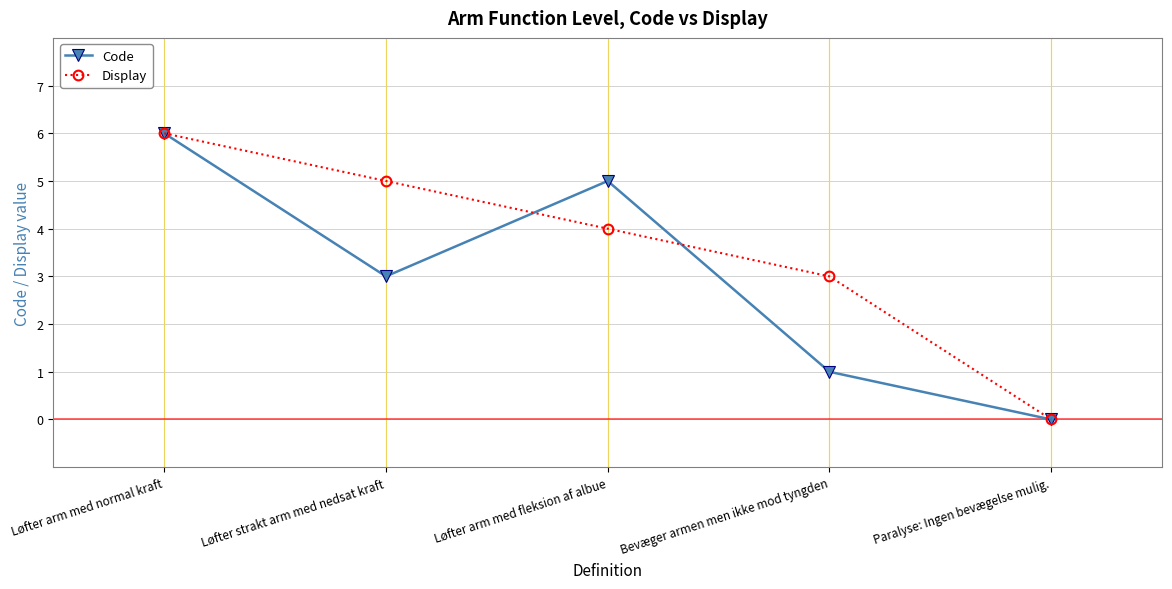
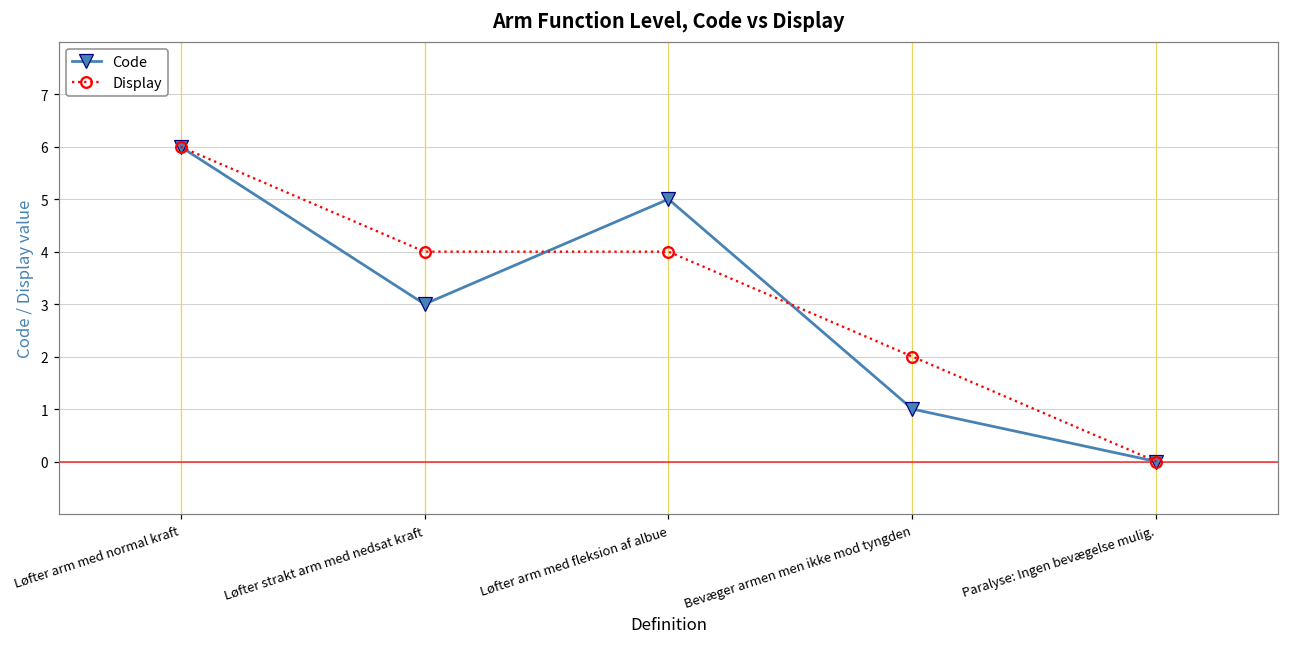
  {
    "Code": {
      "Løfter strakt arm med nedsat kraft": 3,
      "Løfter arm med fleksion af albue": 5,
      "Bevæger armen men ikke mod tyngden": 1
    },
    "Display": {
-     "Løfter strakt arm med nedsat kraft": 5,
+     "Løfter strakt arm med nedsat kraft": 4,
      "Løfter arm med fleksion af albue": 4,
-     "Bevæger armen men ikke mod tyngden": 3
+     "Bevæger armen men ikke mod tyngden": 2
    }
  }
